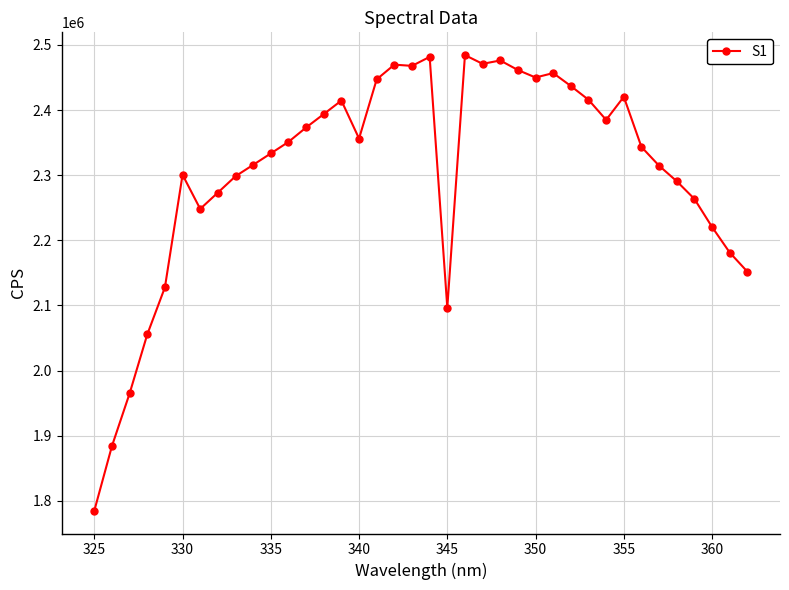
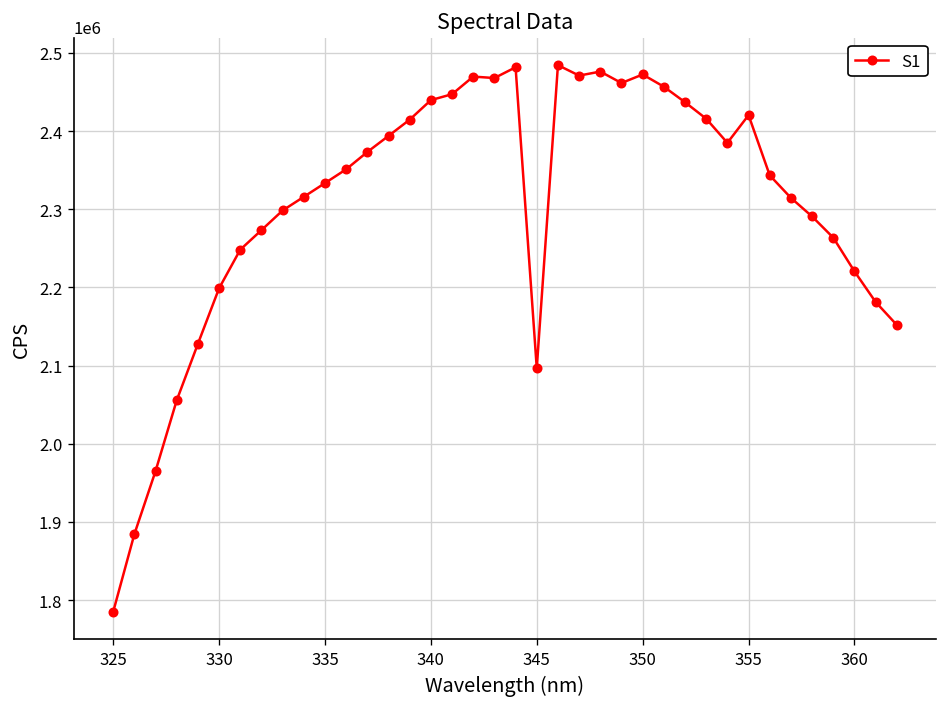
  {
    "325": 1780000,
-   "330": 2300000,
+   "330": 2200000,
    "335": 2330000,
-   "340": 2360000,
+   "340": 2440000,
    "345": 2100000,
-   "350": 2450000,
+   "350": 2470000,
    "355": 2420000,
    "360": 2220000
  }
